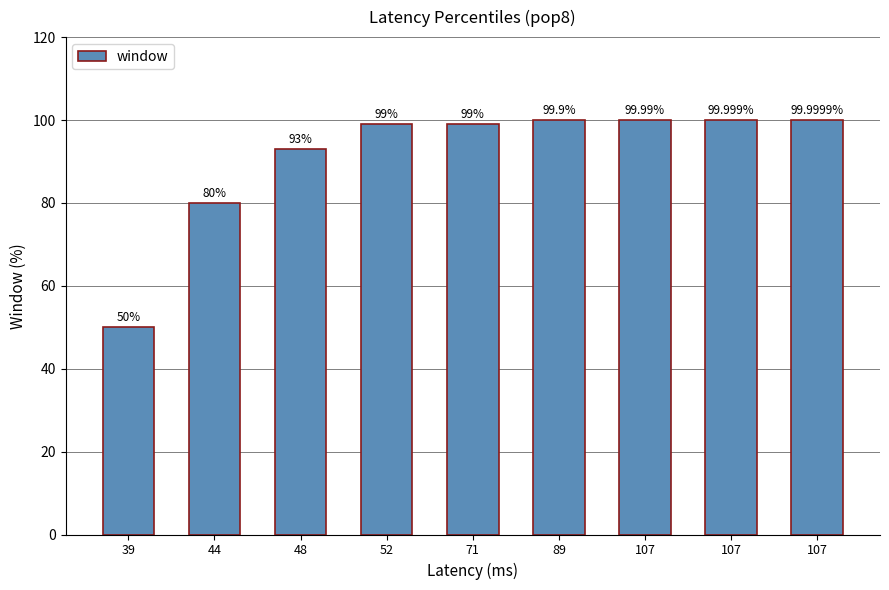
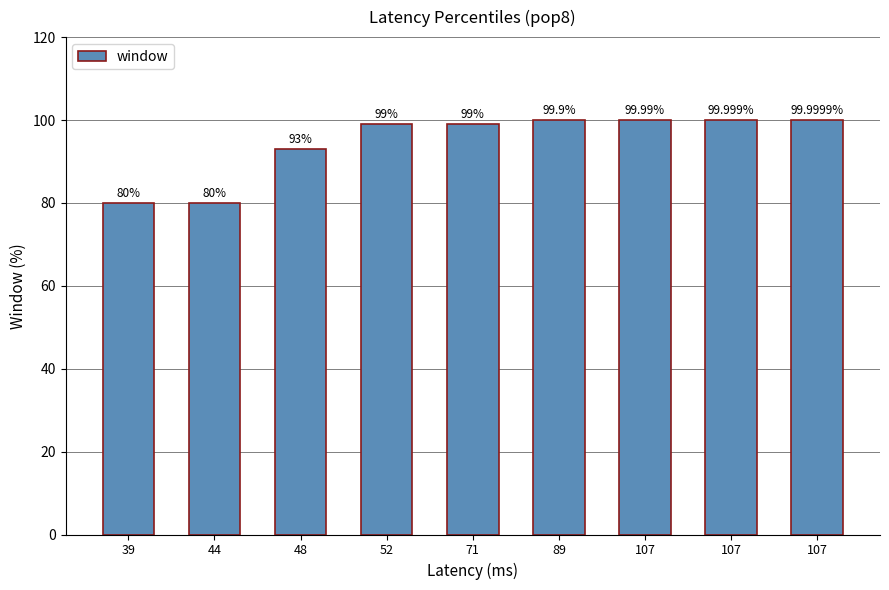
  {
-   "39": "50%",
+   "39": "80%",
    "44": "80%",
    "48": "93%",
    "52": "99%",
    "71": "99%",
    "89": "99.9%"
  }
